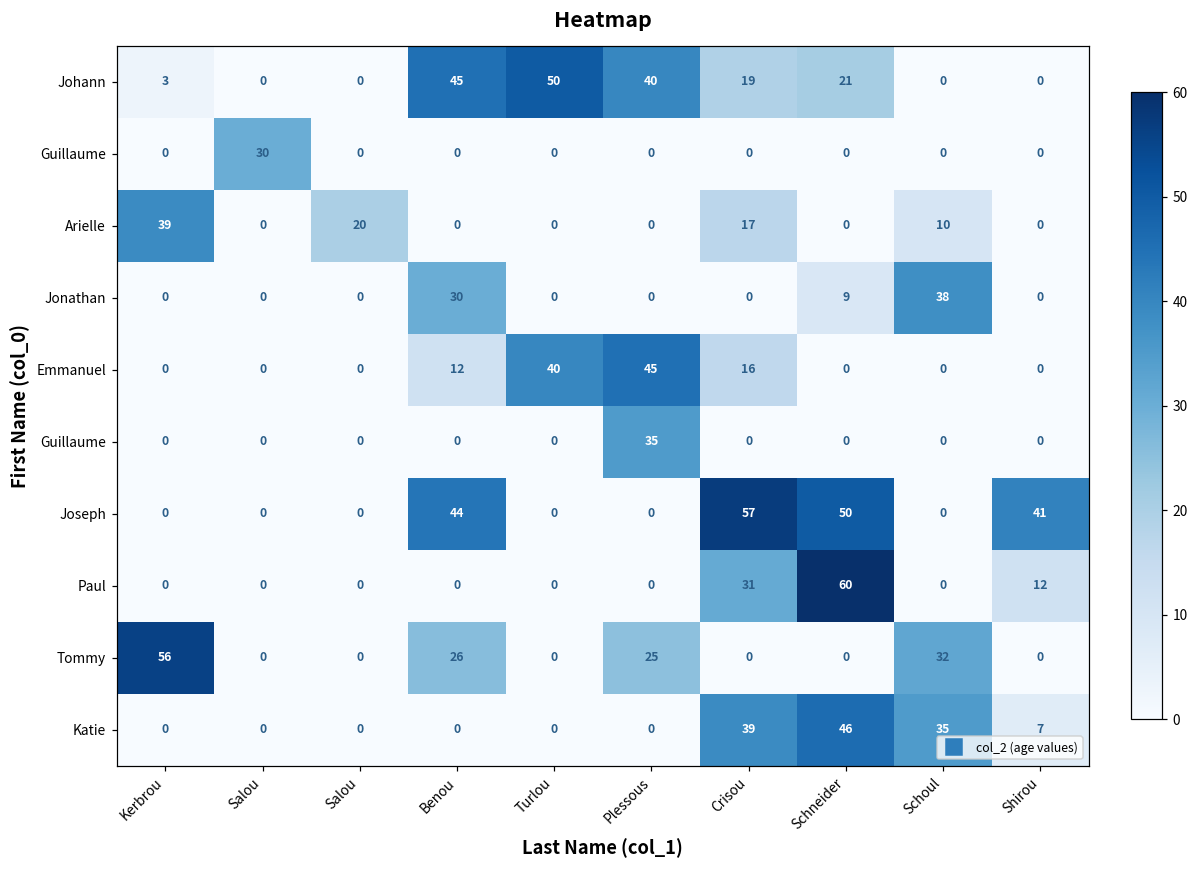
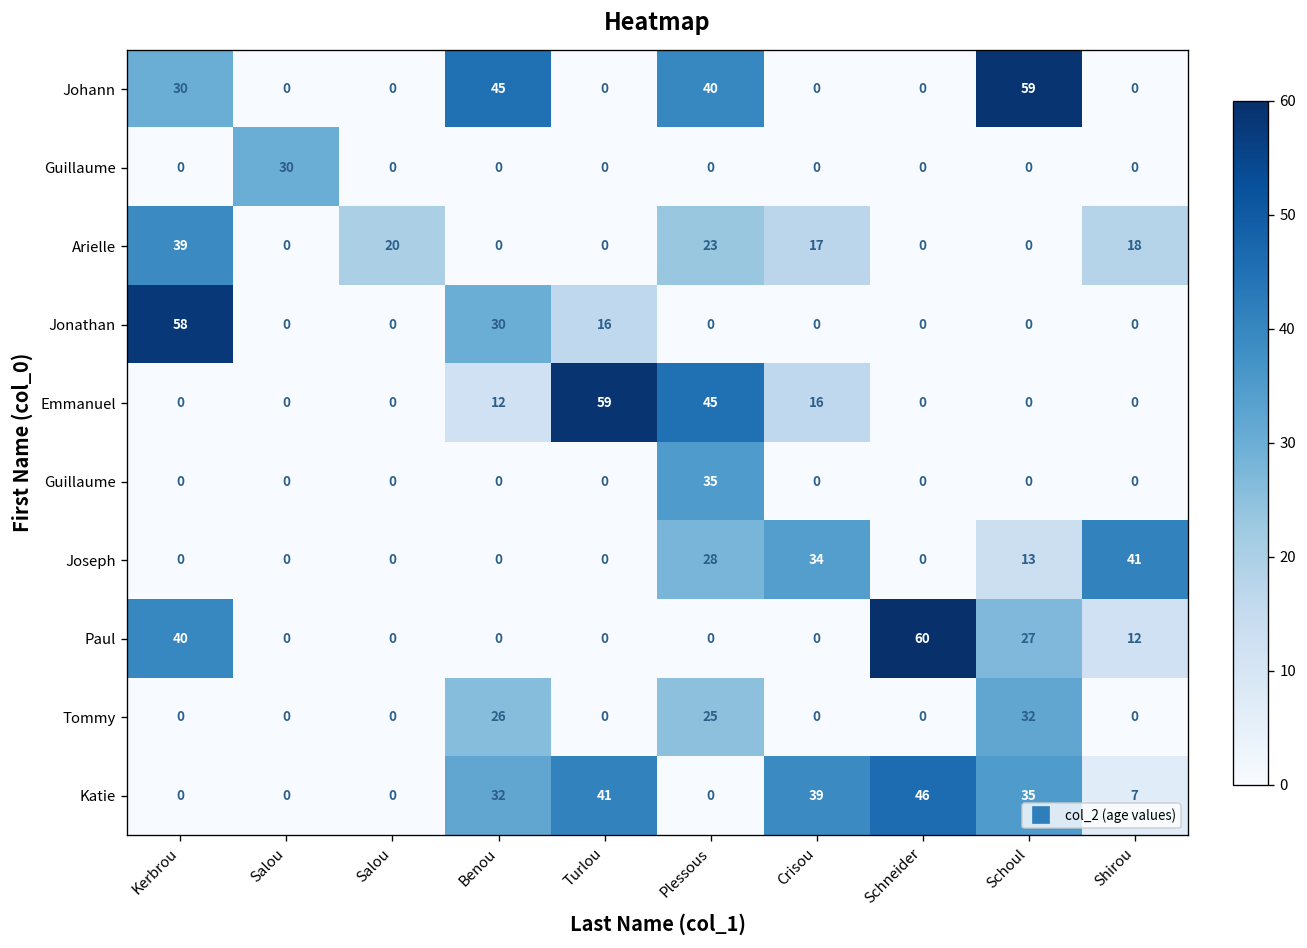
  {
    "Johann": {
-     "Kerbrou": 3,
+     "Kerbrou": 30,
      "Benou": 45,
-     "Turlou": 50,
+     "Turlou": 0,
      "Plessous": 40,
-     "Crisou": 19,
-     "Schneider": 21,
-     "Schoul": 0,
+     "Crisou": 0,
+     "Schneider": 0,
+     "Schoul": 59,
      "Shirou": 0
    },
    "Arielle": {
      "Kerbrou": 39,
      "Benou": 0,
      "Turlou": 0,
-     "Plessous": 0,
+     "Plessous": 23,
      "Crisou": 17,
      "Schneider": 0,
-     "Schoul": 10,
-     "Shirou": 0
+     "Schoul": 0,
+     "Shirou": 18
    },
    "Jonathan": {
-     "Kerbrou": 0,
+     "Kerbrou": 58,
      "Benou": 30,
-     "Turlou": 0,
+     "Turlou": 16,
      "Plessous": 0,
      "Crisou": 0,
-     "Schneider": 9,
-     "Schoul": 38,
+     "Schneider": 0,
+     "Schoul": 0,
      "Shirou": 0
    },
    "Emmanuel": {
      "Kerbrou": 0,
      "Benou": 12,
-     "Turlou": 40,
+     "Turlou": 59,
      "Plessous": 45,
      "Crisou": 16,
      "Schneider": 0,
      "Schoul": 0,
      "Shirou": 0
    },
    "Joseph": {
      "Kerbrou": 0,
-     "Benou": 44,
+     "Benou": 0,
      "Turlou": 0,
-     "Plessous": 0,
-     "Crisou": 57,
-     "Schneider": 50,
-     "Schoul": 0,
+     "Plessous": 28,
+     "Crisou": 34,
+     "Schneider": 0,
+     "Schoul": 13,
      "Shirou": 41
    },
    "Paul": {
-     "Kerbrou": 0,
+     "Kerbrou": 40,
      "Benou": 0,
      "Turlou": 0,
      "Plessous": 0,
-     "Crisou": 31,
+     "Crisou": 0,
      "Schneider": 60,
-     "Schoul": 0,
+     "Schoul": 27,
      "Shirou": 12
    },
    "Tommy": {
-     "Kerbrou": 56,
+     "Kerbrou": 0,
      "Benou": 26,
      "Turlou": 0,
      "Plessous": 25,
      "Crisou": 0,
      "Schneider": 0,
      "Schoul": 32,
      "Shirou": 0
    },
    "Katie": {
      "Kerbrou": 0,
-     "Benou": 0,
-     "Turlou": 0,
+     "Benou": 32,
+     "Turlou": 41,
      "Plessous": 0,
      "Crisou": 39,
      "Schneider": 46,
      "Schoul": 35,
      "Shirou": 7
    }
  }
